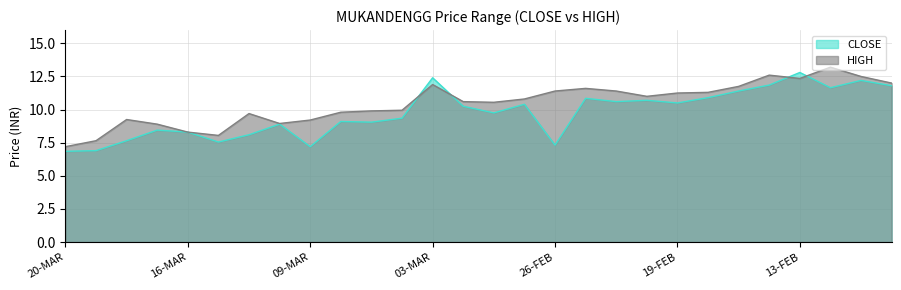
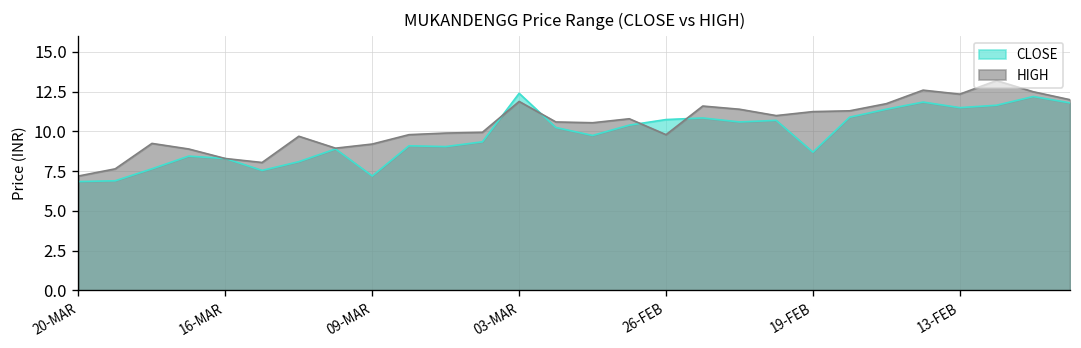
  {
    "CLOSE": {
      "20-MAR": 6.9,
      "09-MAR": 7.2,
      "03-MAR": 12.4,
-     "26-FEB": 7.3,
-     "19-FEB": 10.5,
-     "13-FEB": 12.8
+     "26-FEB": 10.8,
+     "19-FEB": 8.7,
+     "13-FEB": 11.5
    },
    "HIGH": {
      "20-MAR": 7.2,
      "09-MAR": 9.2,
      "03-MAR": 11.9,
-     "26-FEB": 11.4,
+     "26-FEB": 9.8,
      "19-FEB": 11.3,
      "13-FEB": 12.4
    }
  }
